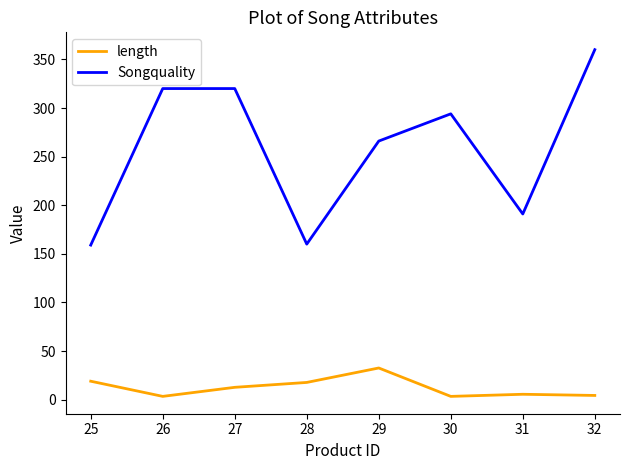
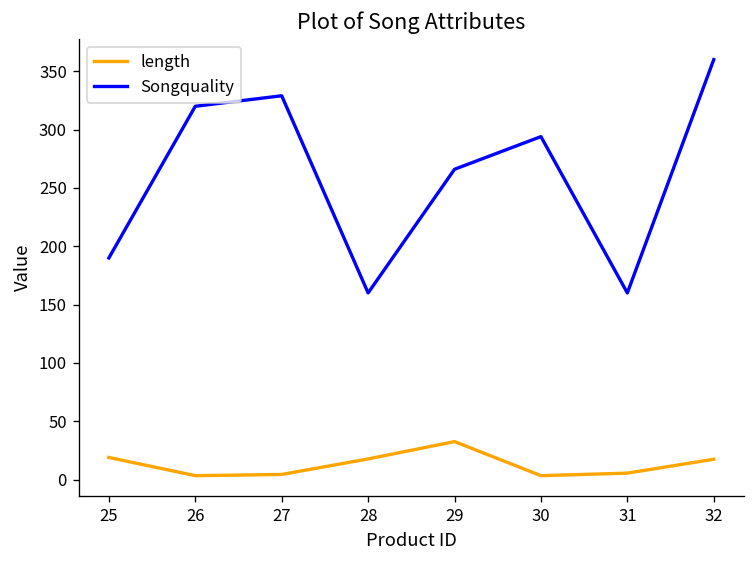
  {
    "length": {
      "25": 20,
      "26": 0,
-     "27": 10,
+     "27": 0,
      "28": 20,
      "29": 30,
      "30": 0,
      "31": 10,
-     "32": 0
+     "32": 20
    },
    "Songquality": {
-     "25": 160,
+     "25": 190,
      "26": 320,
-     "27": 320,
+     "27": 330,
      "28": 160,
      "29": 270,
      "30": 290,
-     "31": 190,
+     "31": 160,
      "32": 360
    }
  }
